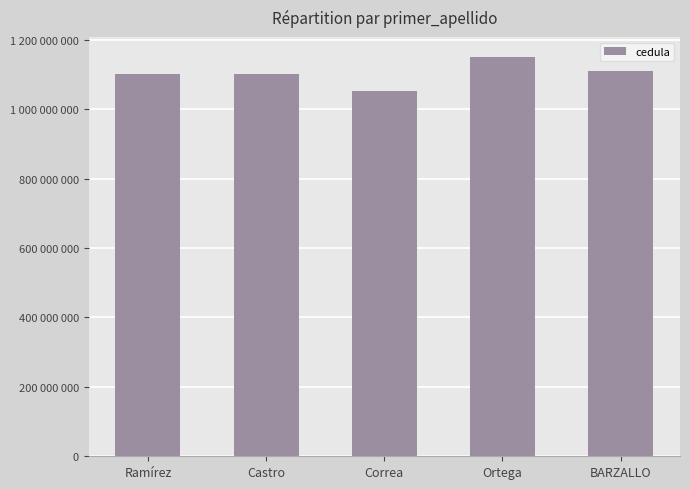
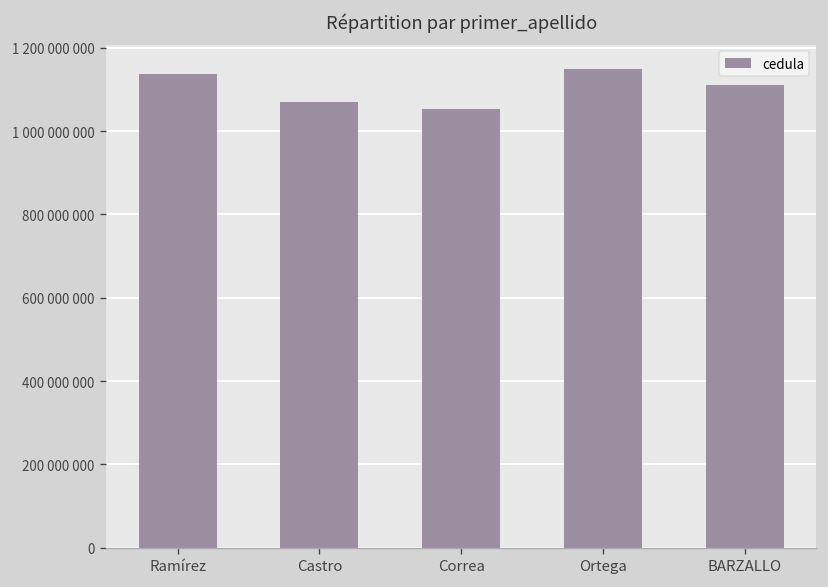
  {
-   "Ramírez": 1100000000,
-   "Castro": 1100000000,
+   "Ramírez": 1140000000,
+   "Castro": 1070000000,
    "Correa": 1050000000,
    "Ortega": 1150000000,
    "BARZALLO": 1110000000
  }
